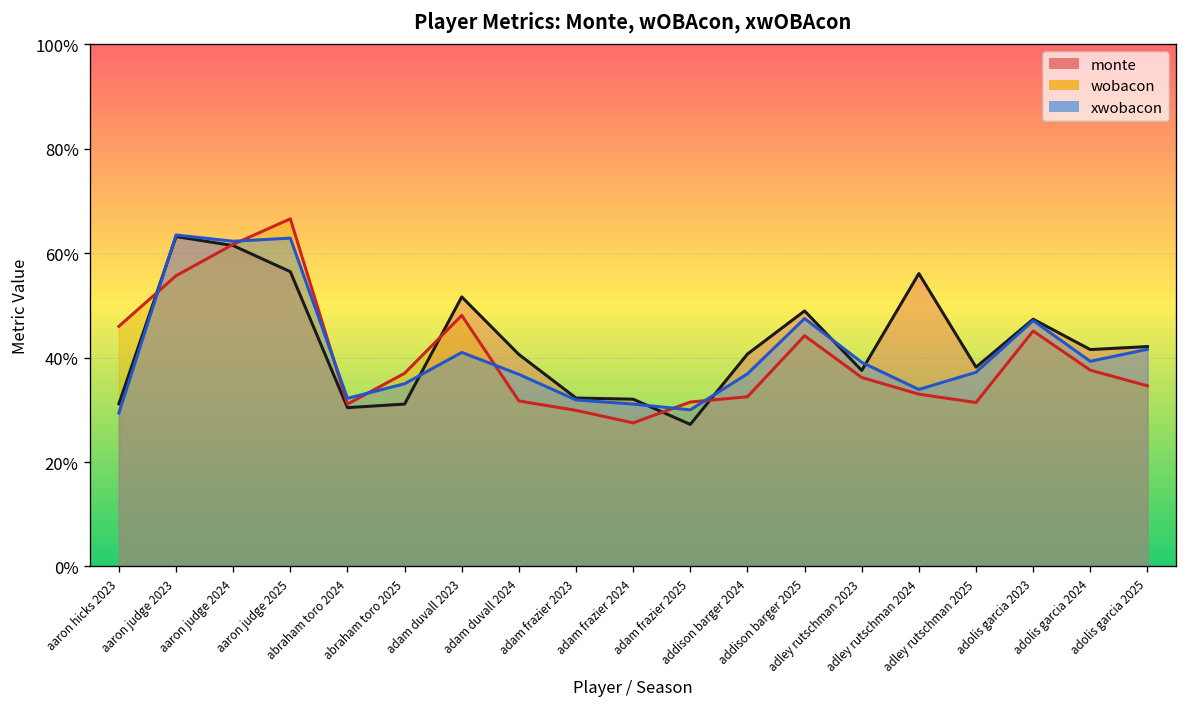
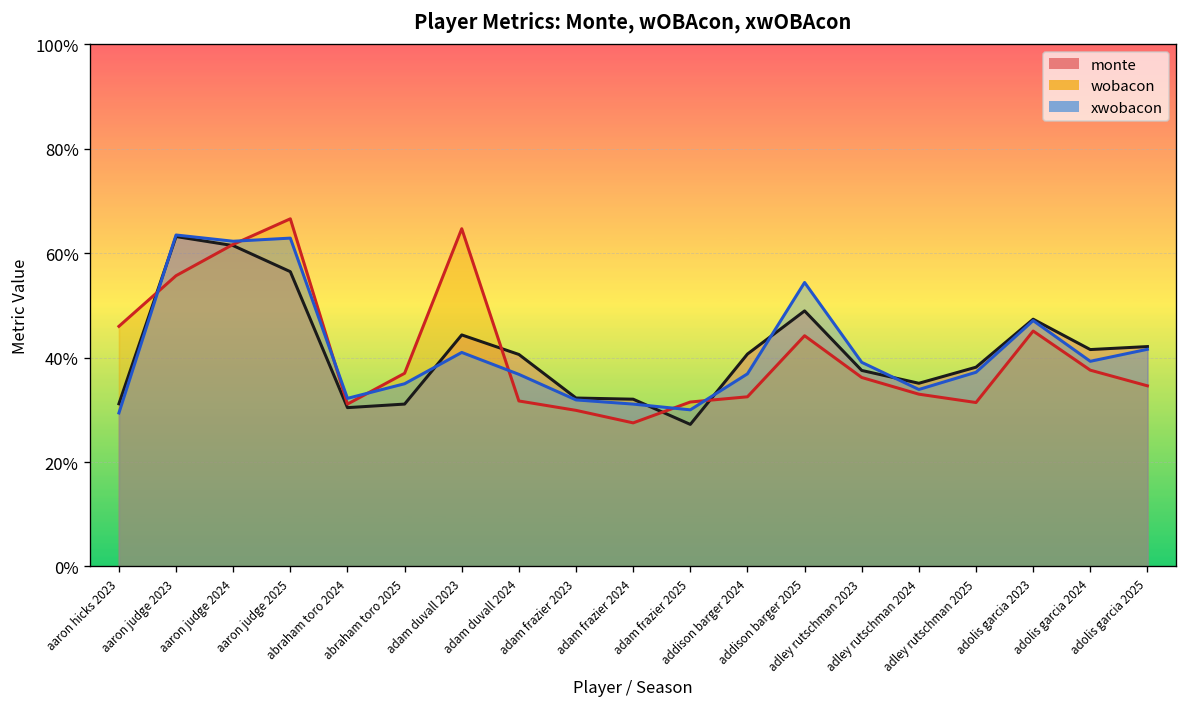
  {
    "monte": {
      "aaron hicks 2023": "31%",
      "aaron judge 2025": "56%",
      "abraham toro 2024": "30%",
      "abraham toro 2025": "31%",
-     "adam duvall 2023": "52%",
+     "adam duvall 2023": "44%",
      "adam duvall 2024": "41%",
      "adam frazier 2024": "32%",
      "adam frazier 2025": "27%",
      "addison barger 2024": "41%",
      "addison barger 2025": "49%",
      "adley rutschman 2023": "38%",
-     "adley rutschman 2024": "56%",
+     "adley rutschman 2024": "35%",
      "adley rutschman 2025": "38%",
      "adolis garcia 2024": "42%"
    },
    "wobacon": {
      "aaron hicks 2023": "46%",
      "aaron judge 2023": "56%",
      "aaron judge 2025": "67%",
      "abraham toro 2024": "31%",
      "abraham toro 2025": "37%",
-     "adam duvall 2023": "48%",
+     "adam duvall 2023": "65%",
      "adam duvall 2024": "32%",
      "adam frazier 2023": "30%",
      "adam frazier 2024": "28%",
      "adam frazier 2025": "32%",
      "addison barger 2024": "33%",
      "addison barger 2025": "44%",
      "adley rutschman 2023": "36%",
      "adley rutschman 2024": "33%",
      "adley rutschman 2025": "31%",
      "adolis garcia 2023": "45%",
      "adolis garcia 2024": "38%",
      "adolis garcia 2025": "35%"
    },
    "xwobacon": {
      "aaron hicks 2023": "29%",
      "aaron judge 2024": "62%",
      "aaron judge 2025": "63%",
      "abraham toro 2024": "32%",
      "abraham toro 2025": "35%",
      "adam duvall 2023": "41%",
      "adam duvall 2024": "37%",
      "adam frazier 2024": "31%",
      "adam frazier 2025": "30%",
      "addison barger 2024": "37%",
-     "addison barger 2025": "48%",
+     "addison barger 2025": "54%",
      "adley rutschman 2023": "39%",
      "adley rutschman 2024": "34%",
      "adley rutschman 2025": "37%",
      "adolis garcia 2024": "39%"
    }
  }
